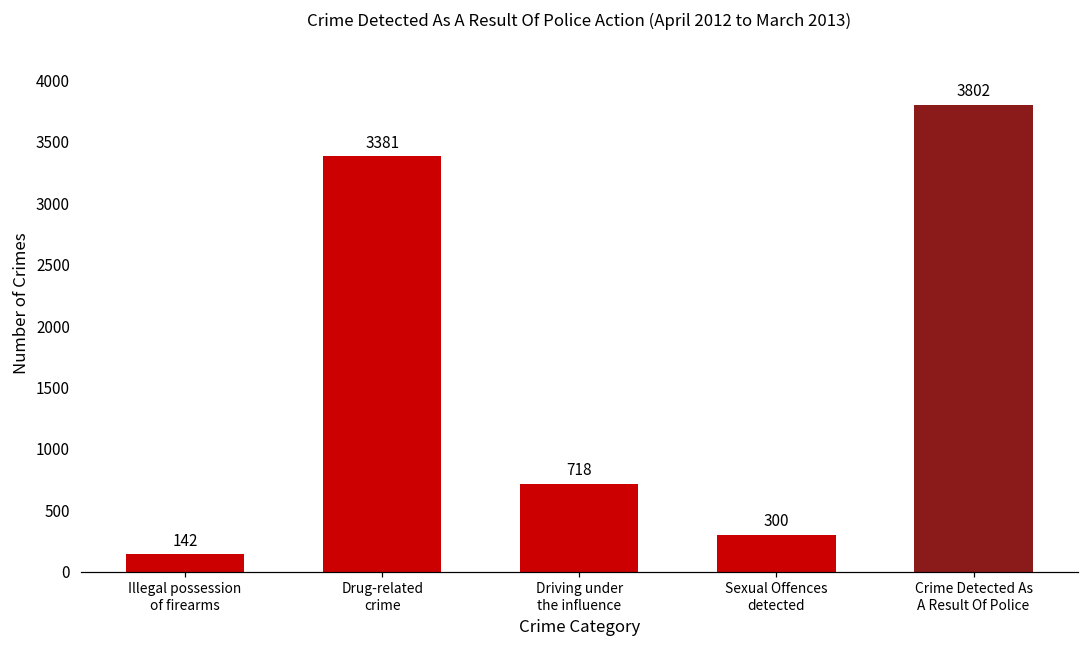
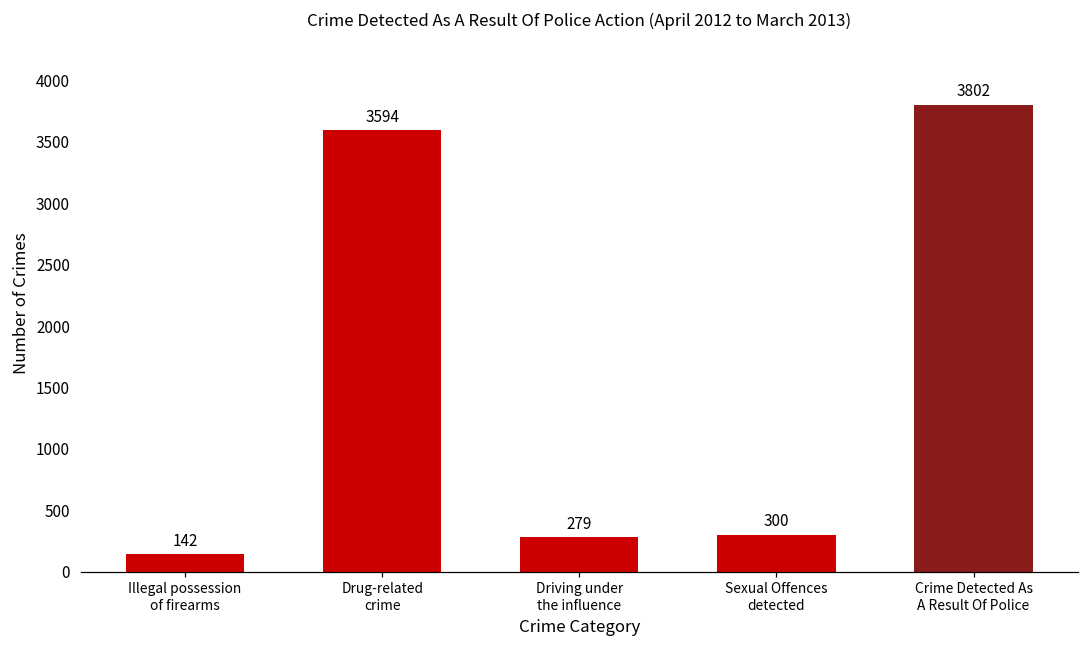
  {
    "Illegal possession of firearms": 142,
-   "Drug-related crime": 3381,
-   "Driving under the influence": 718,
+   "Drug-related crime": 3594,
+   "Driving under the influence": 279,
    "Sexual Offences detected": 300,
    "Crime Detected As A Result Of Police": 3802
  }
